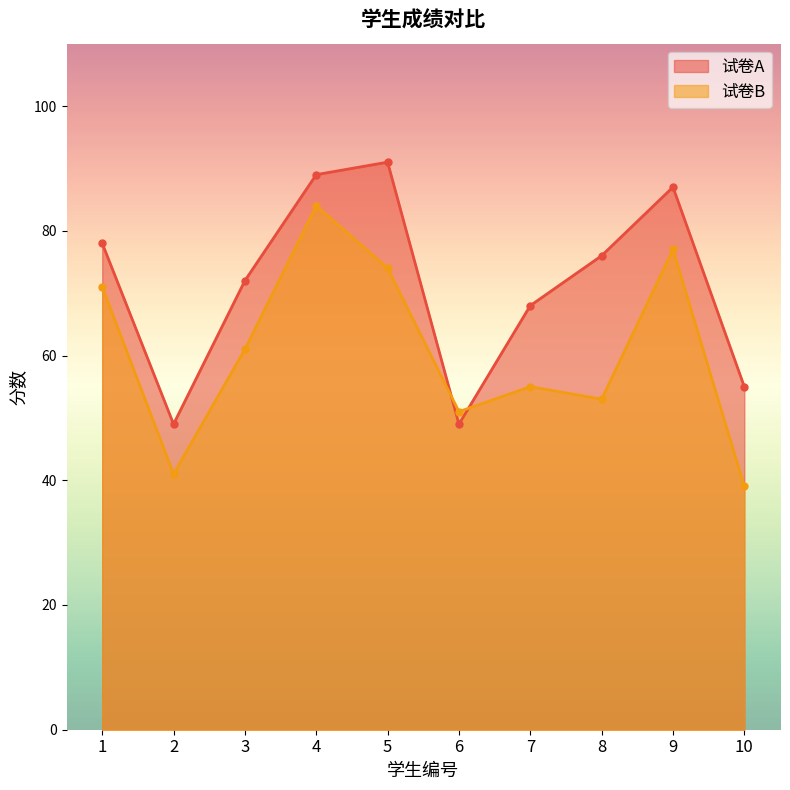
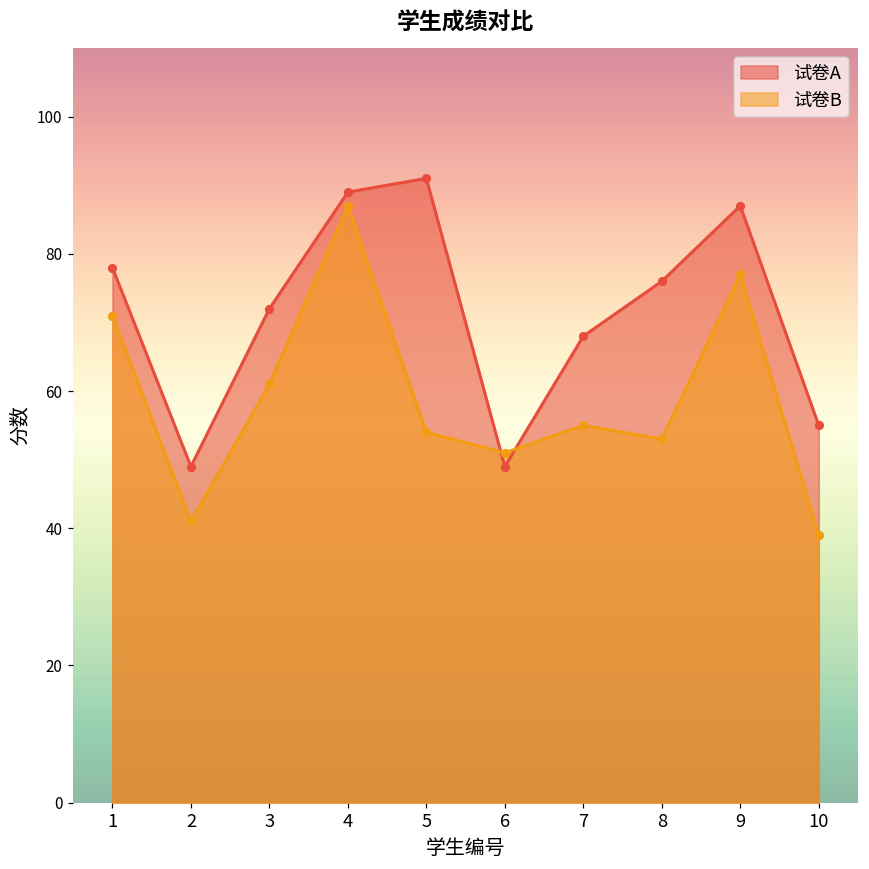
  {
    "试卷A": {
      "1": 78,
      "2": 49,
      "3": 72,
      "4": 89,
      "5": 91,
      "6": 49,
      "7": 68,
      "8": 76,
      "9": 87,
      "10": 55
    },
    "试卷B": {
      "1": 71,
      "2": 41,
      "3": 61,
-     "4": 84,
-     "5": 74,
+     "4": 87,
+     "5": 54,
      "6": 51,
      "7": 55,
      "8": 53,
      "9": 77,
      "10": 39
    }
  }
